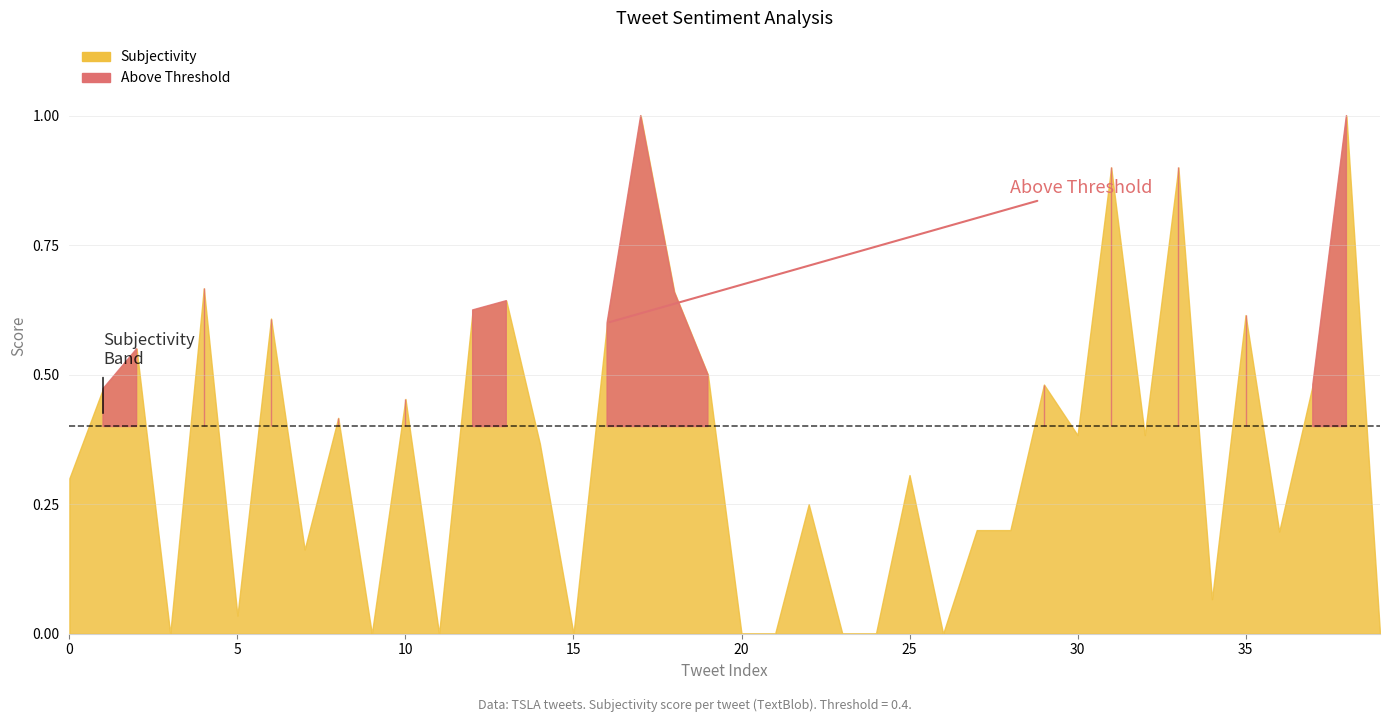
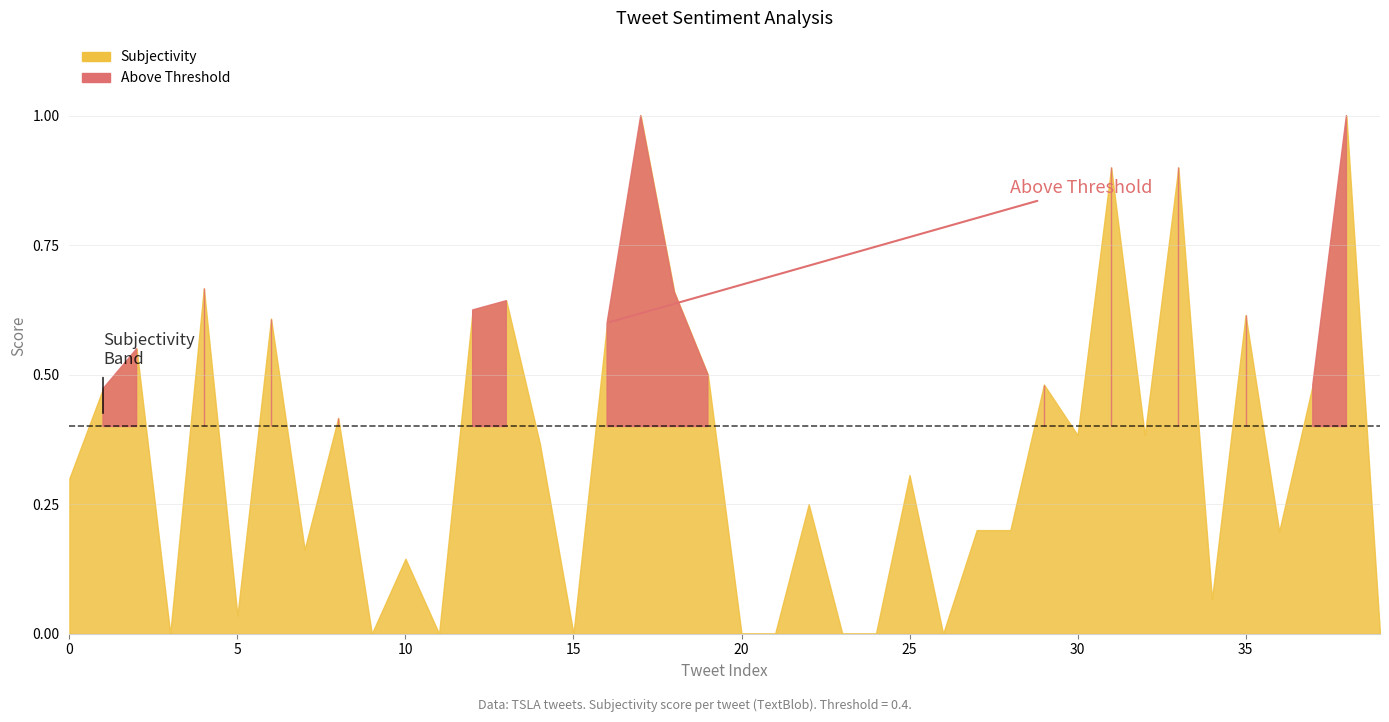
  {
    "0": 0.30,
    "5": 0.03,
-   "10": 0.45,
+   "10": 0.14,
    "15": 0.00,
    "20": 0.00,
    "25": 0.31,
    "30": 0.38,
    "35": 0.62
  }
